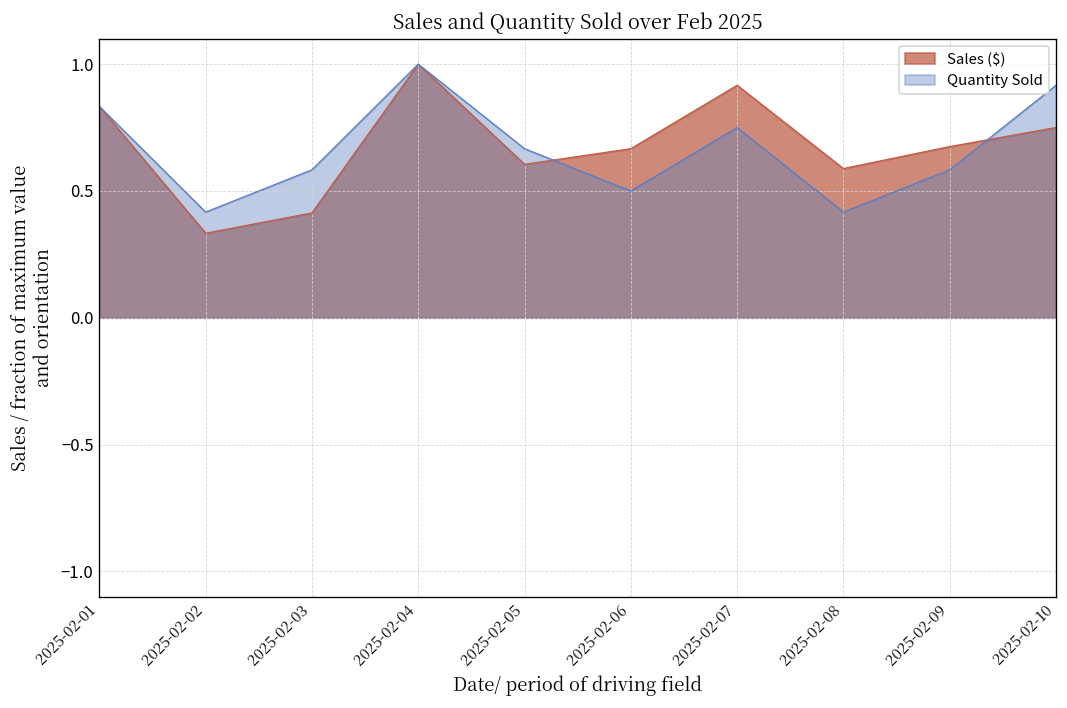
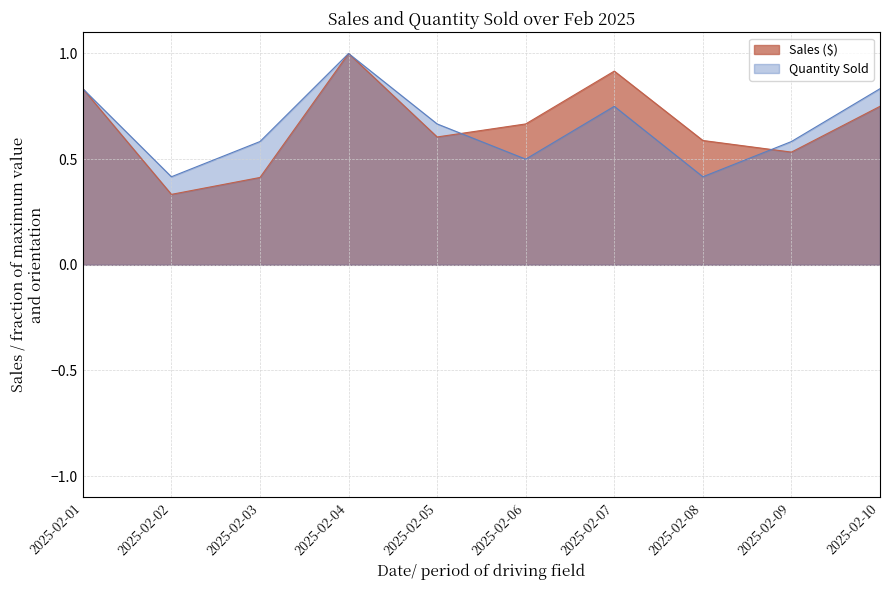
  {
    "Sales ($)": {
      "2025-02-02": 0.33,
      "2025-02-03": 0.41,
      "2025-02-05": 0.61,
      "2025-02-06": 0.67,
      "2025-02-07": 0.92,
      "2025-02-08": 0.59,
-     "2025-02-09": 0.68,
+     "2025-02-09": 0.53,
      "2025-02-10": 0.75
    },
    "Quantity Sold": {
      "2025-02-02": 0.42,
      "2025-02-03": 0.58,
      "2025-02-05": 0.67,
      "2025-02-06": 0.50,
      "2025-02-07": 0.75,
      "2025-02-08": 0.42,
      "2025-02-09": 0.58,
-     "2025-02-10": 0.92
+     "2025-02-10": 0.83
    }
  }
